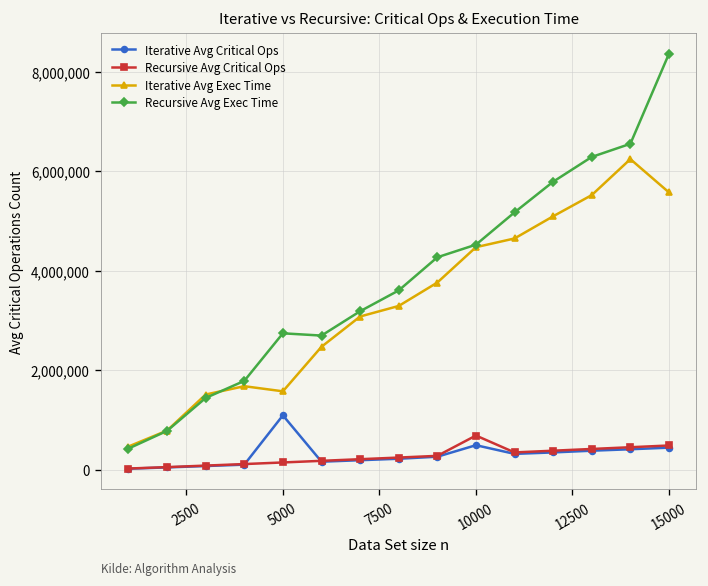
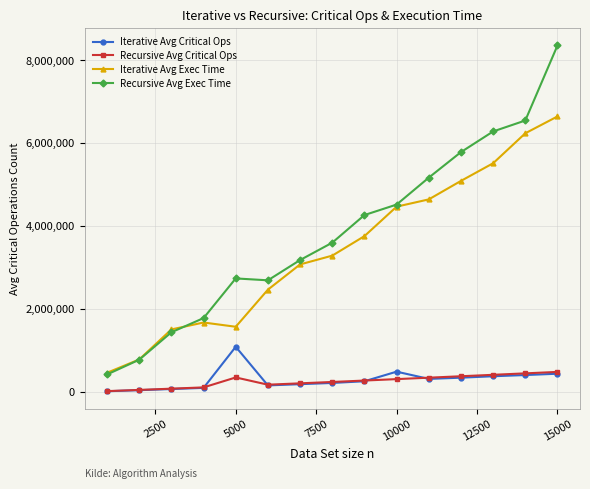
  {
    "Iterative Avg Critical Ops": {
      "5000": "1,100,000",
      "10000": "500,000"
    },
    "Recursive Avg Critical Ops": {
-     "5000": "100,000",
-     "10000": "700,000"
+     "5000": "400,000",
+     "10000": "300,000"
    },
    "Iterative Avg Exec Time": {
      "5000": "1,600,000",
-     "15000": "5,600,000"
+     "15000": "6,600,000"
    },
    "Recursive Avg Exec Time": {
      "5000": "2,700,000",
      "15000": "8,400,000"
    }
  }
